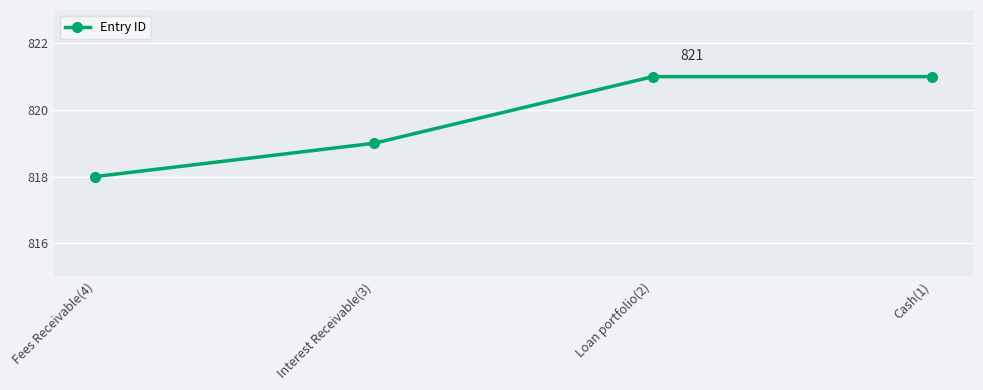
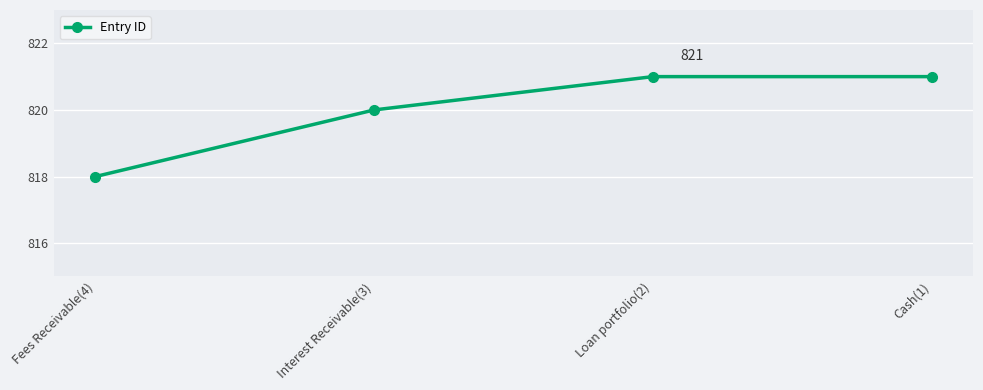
  {
    "Fees Receivable(4)": 818,
-   "Interest Receivable(3)": 819,
+   "Interest Receivable(3)": 820,
    "Loan portfolio(2)": 821,
    "Cash(1)": 821
  }
